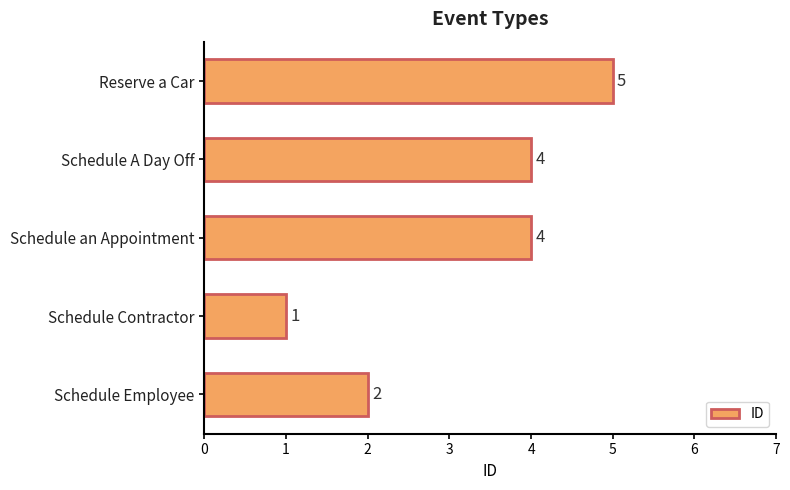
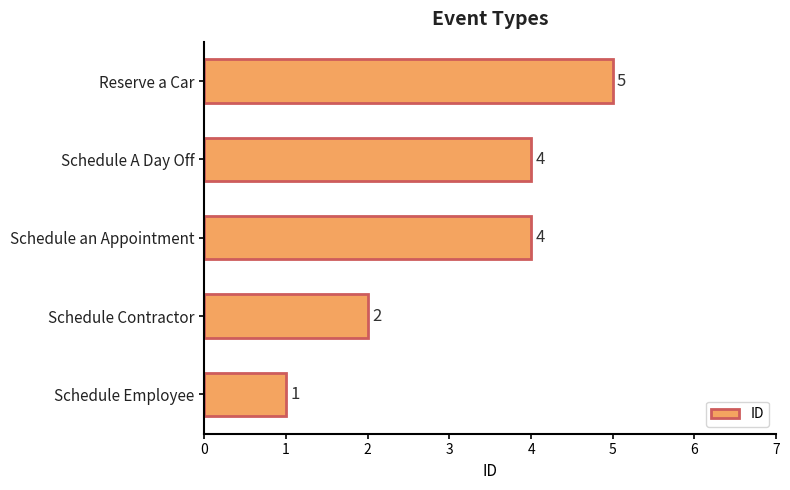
  {
    "Reserve a Car": 5,
    "Schedule A Day Off": 4,
    "Schedule an Appointment": 4,
-   "Schedule Contractor": 1,
-   "Schedule Employee": 2
+   "Schedule Contractor": 2,
+   "Schedule Employee": 1
  }
